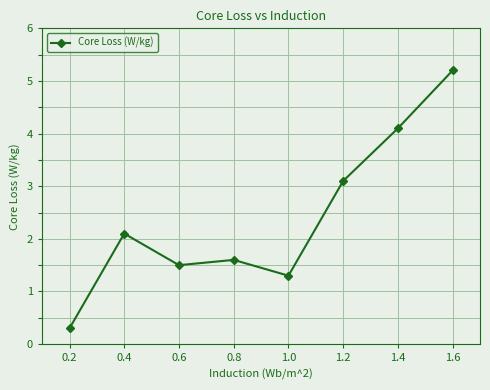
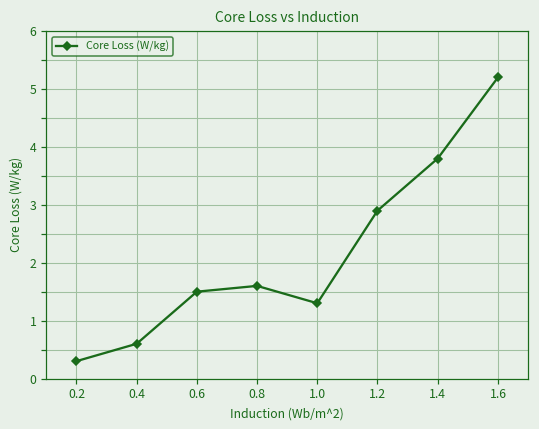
  {
    "0.2": 0.3,
-   "0.4": 2.1,
+   "0.4": 0.6,
    "0.6": 1.5,
    "0.8": 1.6,
    "1.0": 1.3,
-   "1.2": 3.1,
-   "1.4": 4.1,
+   "1.2": 2.9,
+   "1.4": 3.8,
    "1.6": 5.2
  }
